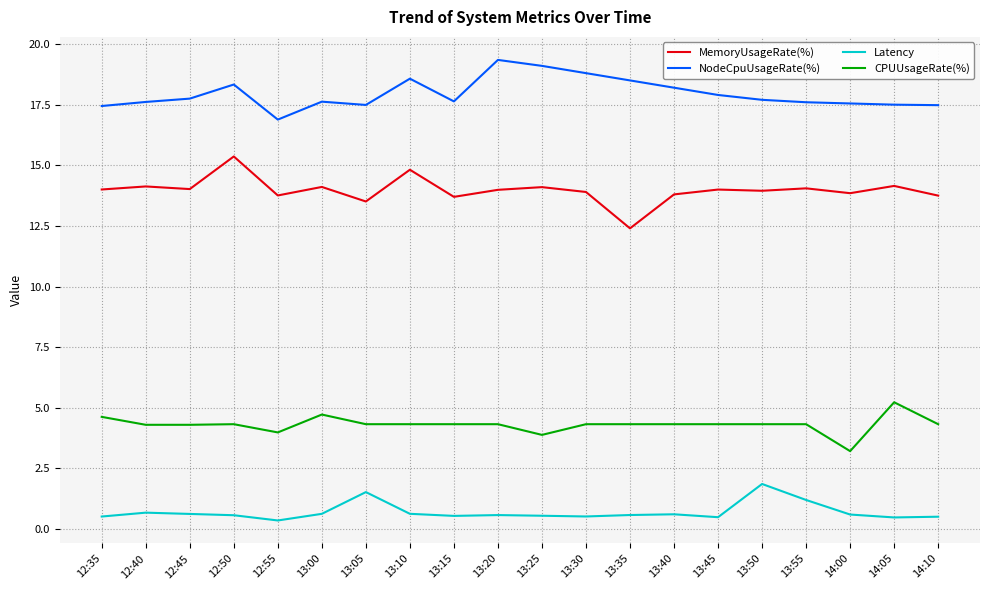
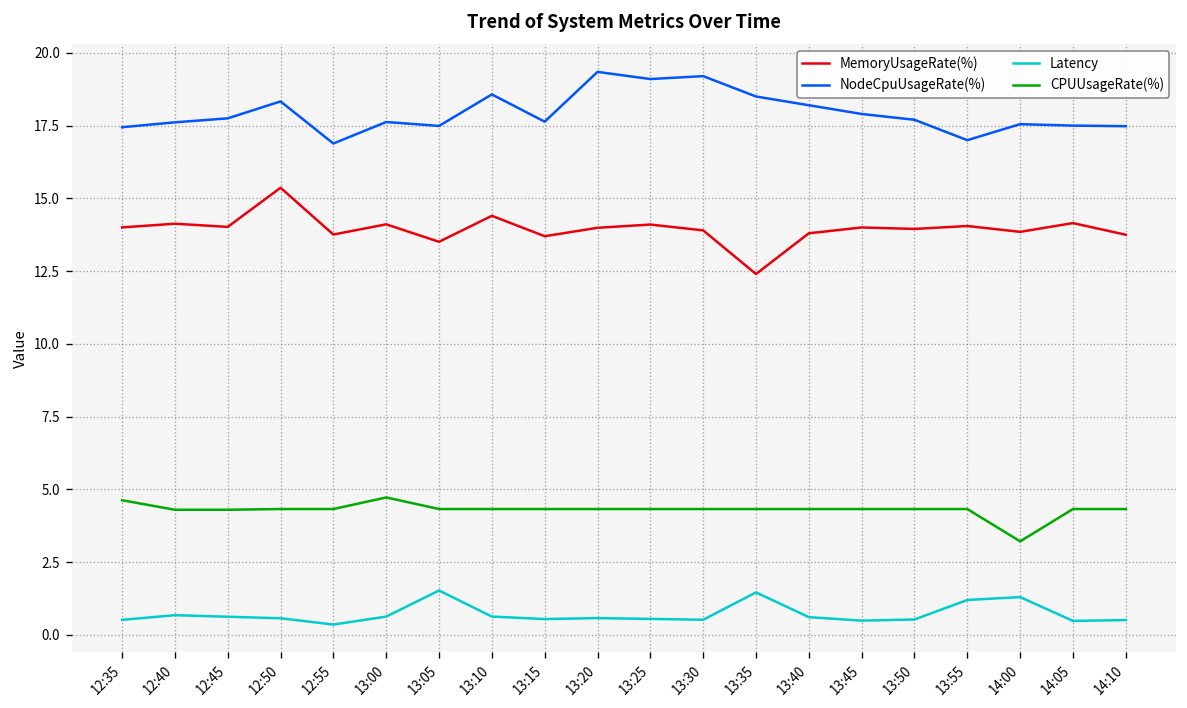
  {
    "MemoryUsageRate(%)": {
      "12:35": 14.0,
      "12:40": 14.1,
      "12:45": 14.0,
      "12:50": 15.4,
      "12:55": 13.8,
      "13:00": 14.1,
      "13:05": 13.5,
-     "13:10": 14.8,
+     "13:10": 14.4,
      "13:15": 13.7,
      "13:20": 14.0,
      "13:25": 14.1,
      "13:30": 13.9,
      "13:35": 12.4,
      "13:40": 13.8,
      "13:45": 14.0,
      "13:50": 14.0,
      "13:55": 14.1,
      "14:00": 13.9,
      "14:05": 14.2,
      "14:10": 13.8
    },
    "NodeCpuUsageRate(%)": {
      "12:35": 17.4,
      "12:40": 17.6,
      "12:45": 17.7,
      "12:50": 18.3,
      "12:55": 16.9,
      "13:00": 17.6,
      "13:05": 17.5,
      "13:10": 18.6,
      "13:15": 17.6,
      "13:20": 19.3,
      "13:25": 19.1,
-     "13:30": 18.8,
+     "13:30": 19.2,
      "13:35": 18.5,
      "13:40": 18.2,
      "13:45": 17.9,
      "13:50": 17.7,
-     "13:55": 17.6,
+     "13:55": 17.0,
      "14:00": 17.6,
      "14:05": 17.5,
      "14:10": 17.5
    },
    "Latency": {
      "12:35": 0.5,
      "12:40": 0.7,
      "12:45": 0.6,
      "12:50": 0.6,
      "12:55": 0.4,
      "13:00": 0.6,
      "13:05": 1.5,
      "13:10": 0.6,
      "13:15": 0.5,
      "13:20": 0.6,
      "13:25": 0.6,
      "13:30": 0.5,
-     "13:35": 0.6,
+     "13:35": 1.5,
      "13:40": 0.6,
      "13:45": 0.5,
-     "13:50": 1.9,
+     "13:50": 0.5,
      "13:55": 1.2,
-     "14:00": 0.6,
+     "14:00": 1.3,
      "14:05": 0.5,
      "14:10": 0.5
    },
    "CPUUsageRate(%)": {
      "12:35": 4.6,
      "12:40": 4.3,
      "12:45": 4.3,
      "12:50": 4.3,
-     "12:55": 4.0,
+     "12:55": 4.3,
      "13:00": 4.7,
      "13:05": 4.3,
      "13:10": 4.3,
      "13:15": 4.3,
      "13:20": 4.3,
-     "13:25": 3.9,
+     "13:25": 4.3,
      "13:30": 4.3,
      "13:35": 4.3,
      "13:40": 4.3,
      "13:45": 4.3,
      "13:50": 4.3,
      "13:55": 4.3,
      "14:00": 3.2,
-     "14:05": 5.2,
+     "14:05": 4.3,
      "14:10": 4.3
    }
  }
